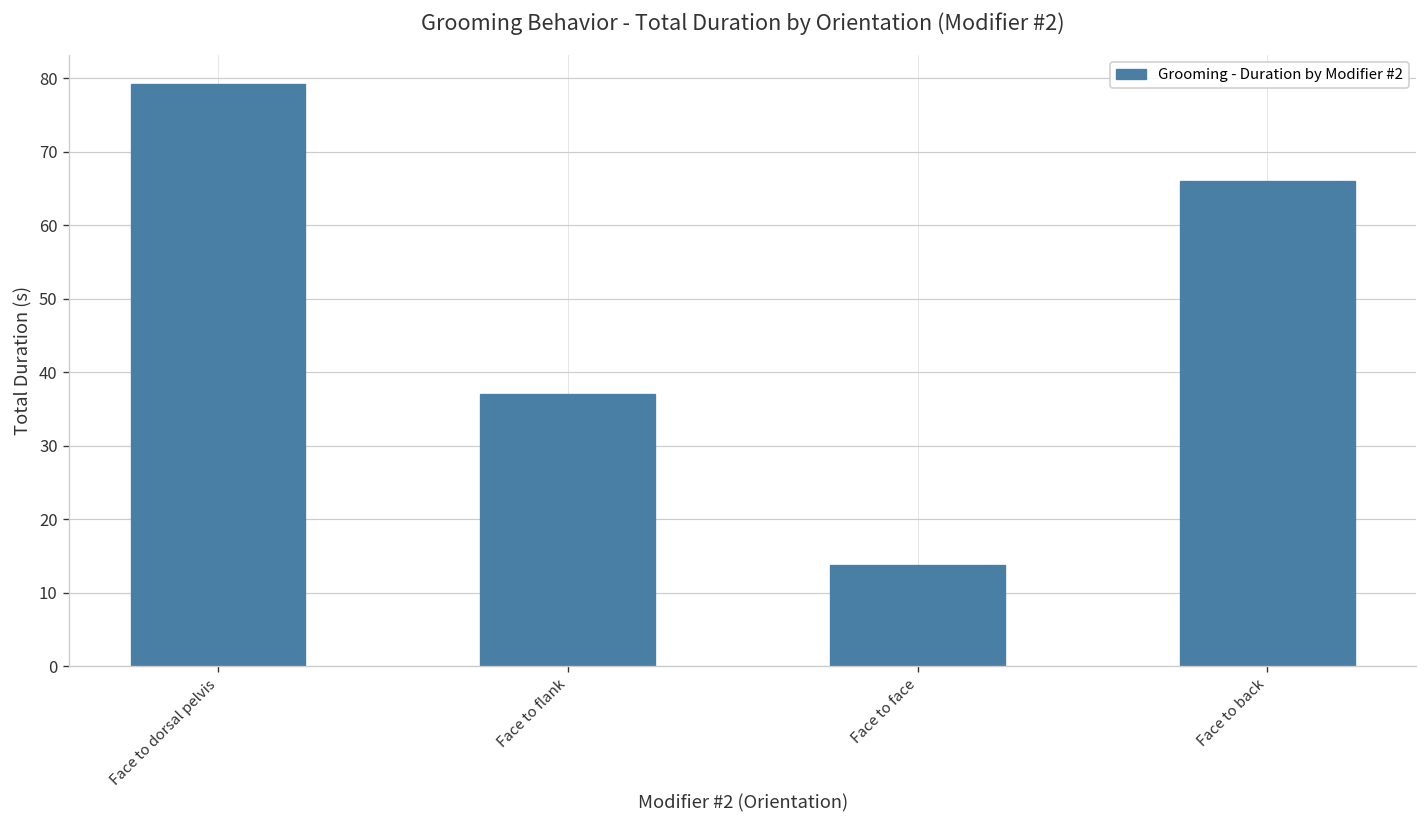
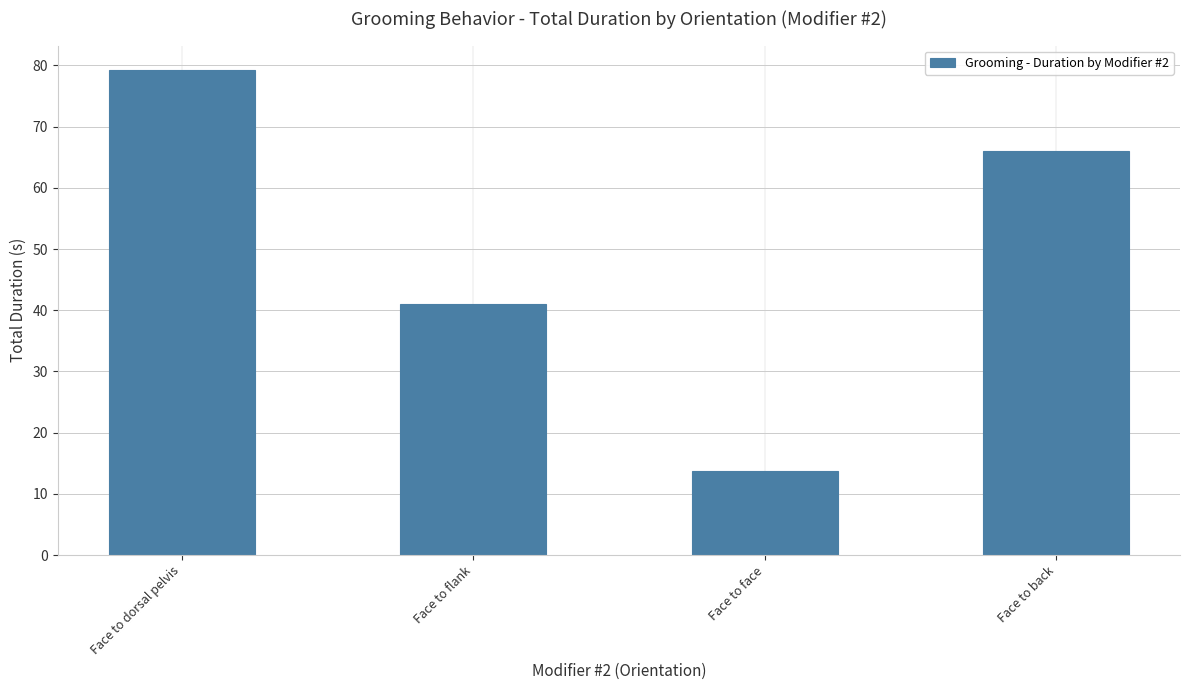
  {
    "Face to dorsal pelvis": 79,
-   "Face to flank": 37,
+   "Face to flank": 41,
    "Face to face": 14,
    "Face to back": 66
  }
